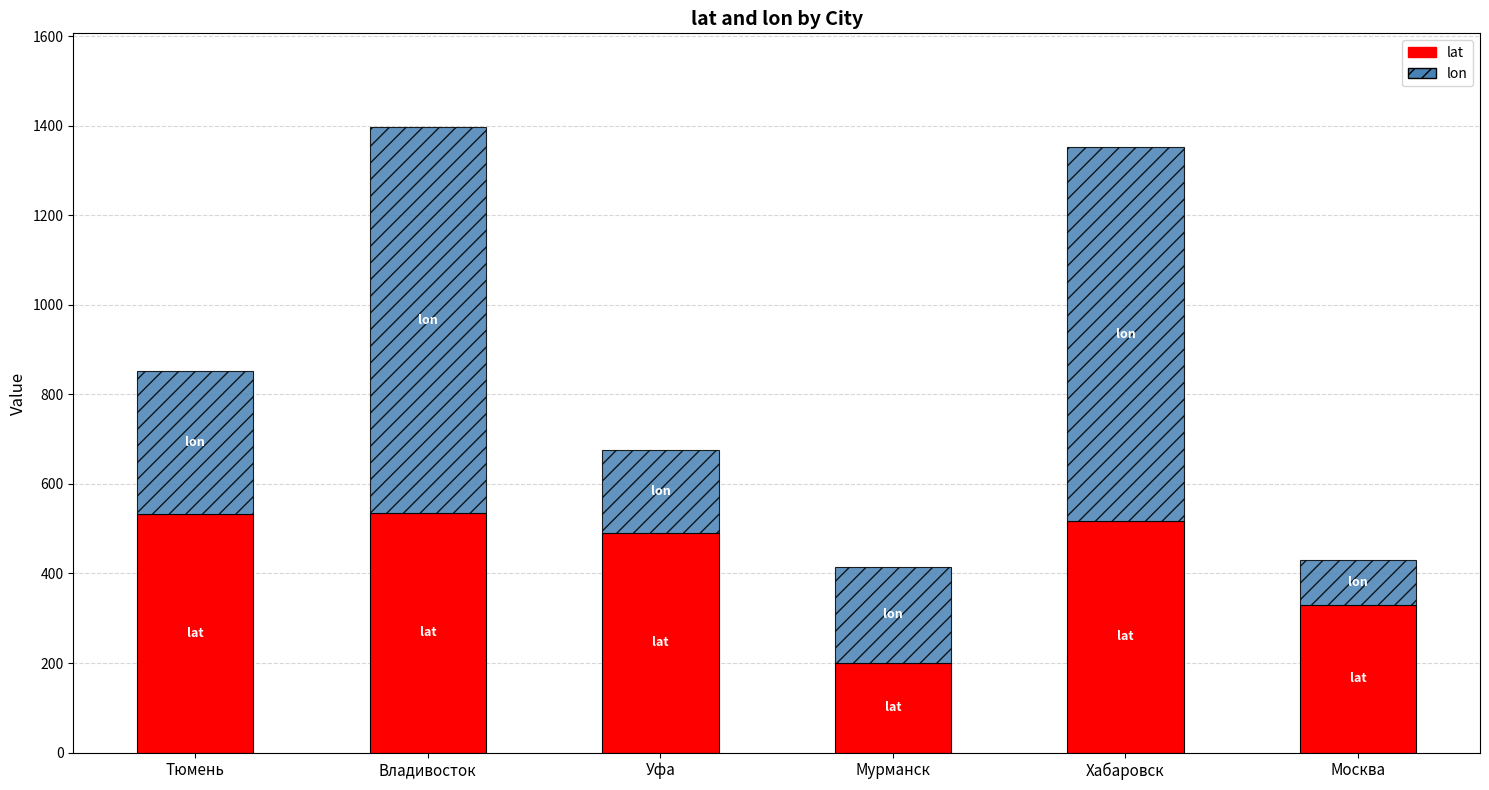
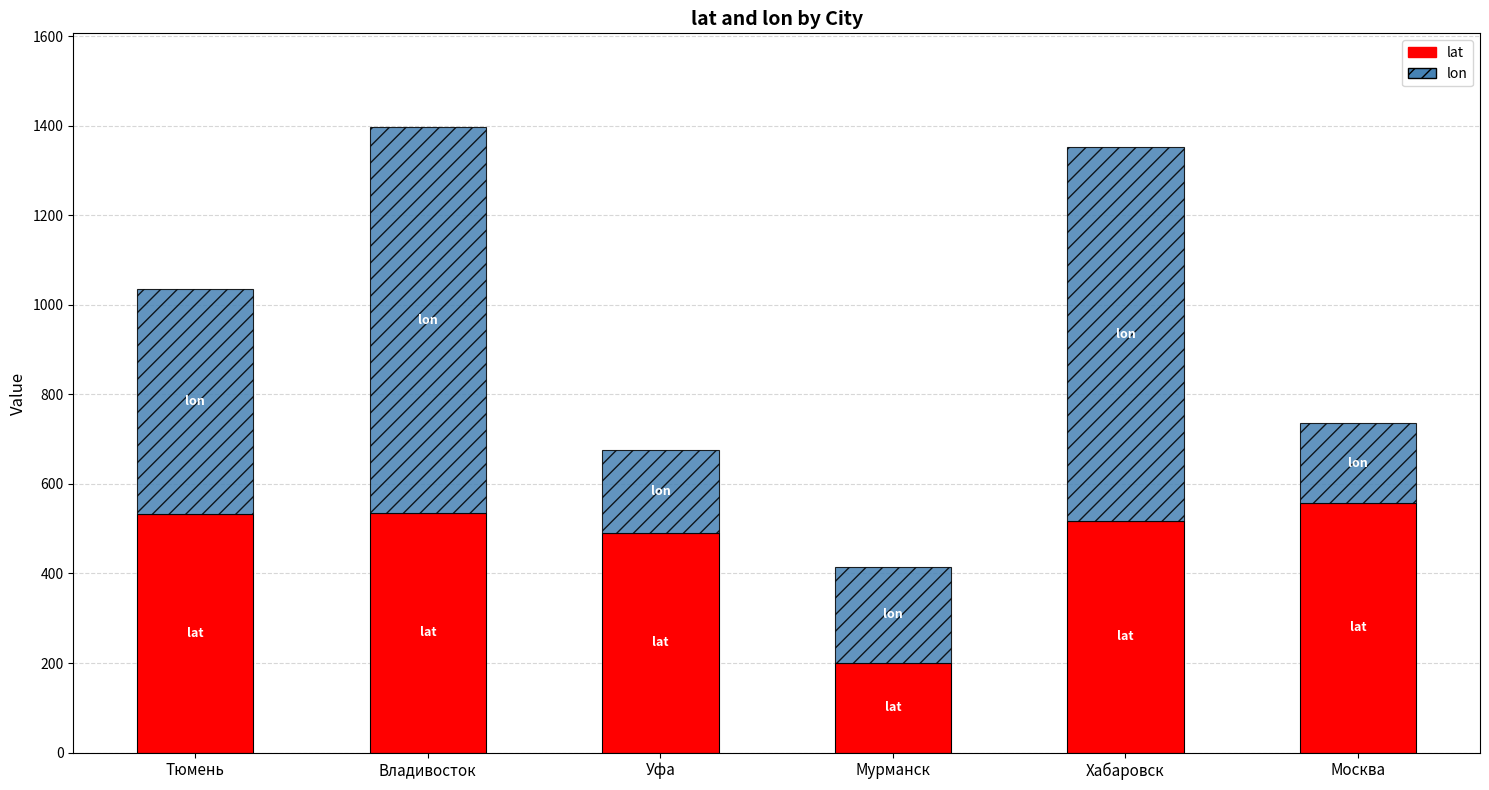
  {
    "lat": {
      "Тюмень": 530,
      "Владивосток": 540,
      "Уфа": 490,
      "Мурманск": 200,
      "Хабаровск": 520,
-     "Москва": 330
+     "Москва": 560
    },
    "lon": {
-     "Тюмень": 320,
+     "Тюмень": 500,
      "Владивосток": 860,
      "Уфа": 190,
      "Мурманск": 220,
      "Хабаровск": 840,
-     "Москва": 100
+     "Москва": 180
    }
  }
